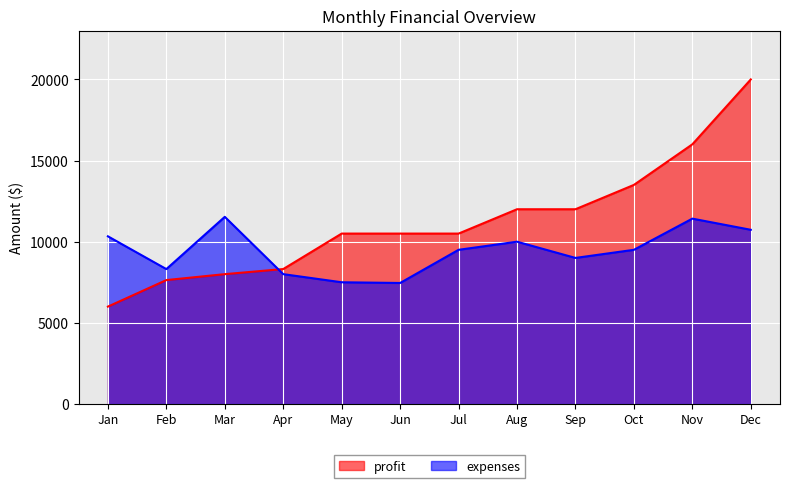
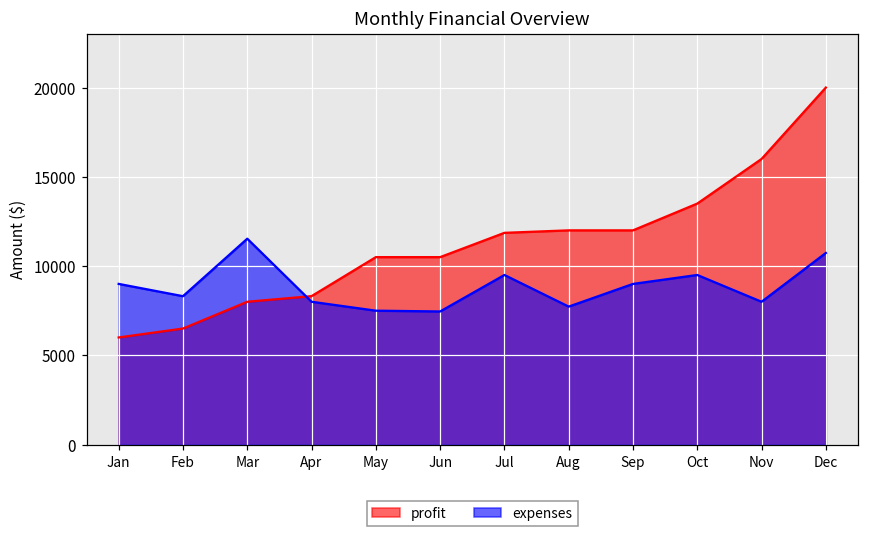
  {
    "profit": {
      "Jan": 6000,
-     "Feb": 7600,
+     "Feb": 6500,
      "Mar": 8000,
      "Apr": 8300,
      "May": 10500,
      "Jun": 10500,
-     "Jul": 10500,
+     "Jul": 11900,
      "Aug": 12000,
      "Sep": 12000,
      "Oct": 13500,
      "Nov": 16000,
      "Dec": 20000
    },
    "expenses": {
-     "Jan": 10300,
+     "Jan": 9000,
      "Feb": 8300,
      "Mar": 11500,
      "Apr": 8000,
      "May": 7500,
      "Jun": 7500,
      "Jul": 9500,
-     "Aug": 10000,
+     "Aug": 7700,
      "Sep": 9000,
      "Oct": 9500,
-     "Nov": 11400,
+     "Nov": 8000,
      "Dec": 10700
    }
  }
